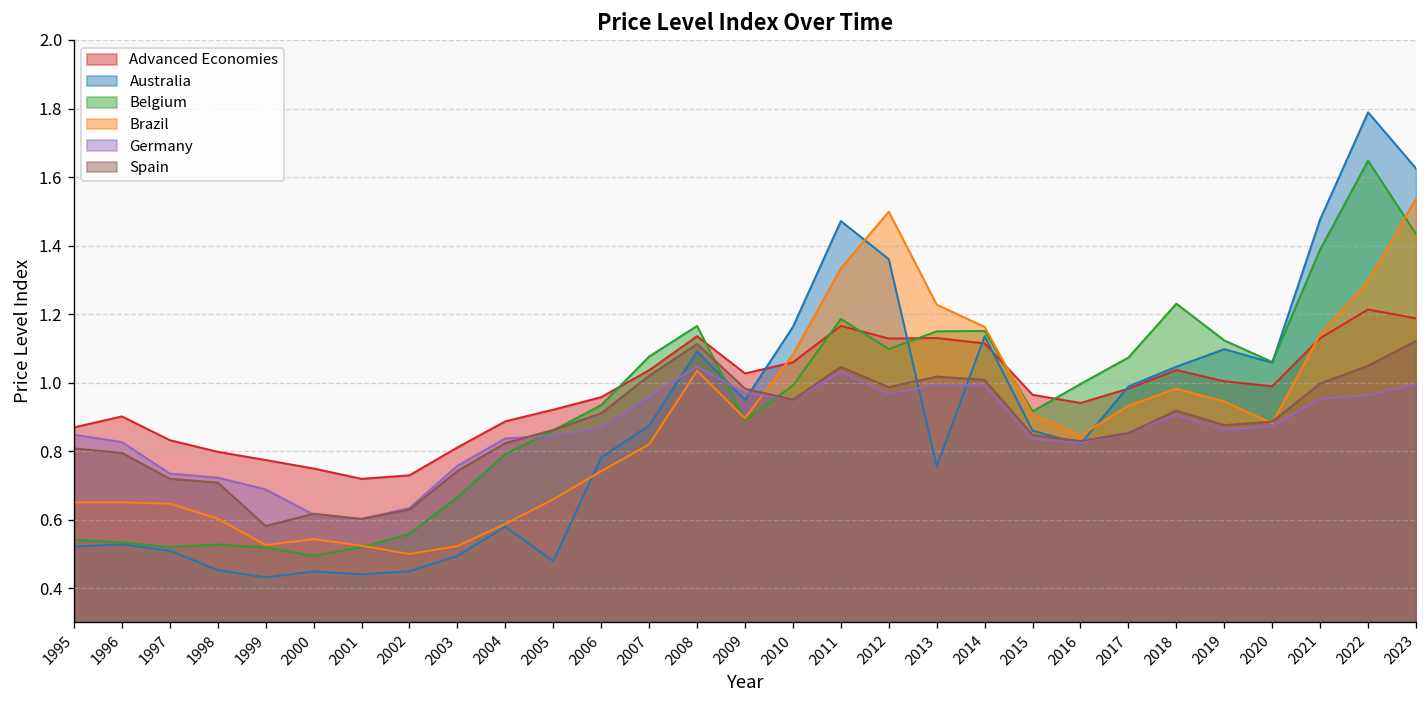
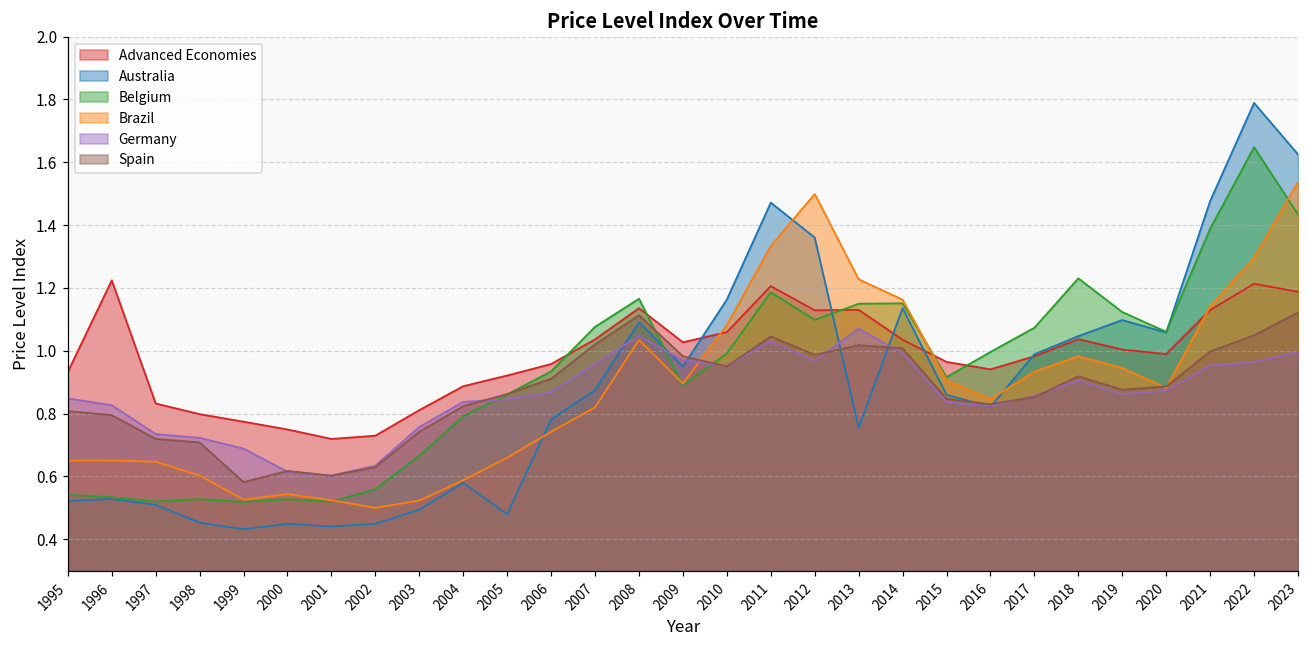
  {
    "Advanced Economies": {
-     "1995": 0.87,
-     "1996": 0.90,
+     "1995": 0.93,
+     "1996": 1.22,
      "1997": 0.83,
      "1998": 0.80,
      "1999": 0.77,
      "2000": 0.75,
      "2001": 0.72,
      "2002": 0.73,
      "2003": 0.81,
      "2004": 0.89,
      "2005": 0.92,
      "2006": 0.96,
      "2007": 1.04,
      "2008": 1.14,
      "2009": 1.03,
      "2010": 1.06,
-     "2011": 1.17,
+     "2011": 1.21,
      "2012": 1.13,
      "2013": 1.13,
-     "2014": 1.11,
+     "2014": 1.04,
      "2015": 0.96,
      "2016": 0.94,
      "2018": 1.04,
      "2019": 1.00,
      "2020": 0.99,
      "2021": 1.13,
      "2022": 1.21,
      "2023": 1.19
    },
    "Australia": {
      "1995": 0.52,
      "1997": 0.51,
      "1998": 0.45,
      "1999": 0.43,
      "2000": 0.45,
      "2001": 0.44,
      "2002": 0.45,
      "2003": 0.49,
      "2005": 0.48,
      "2006": 0.78,
      "2007": 0.87,
      "2008": 1.09,
      "2009": 0.95,
      "2010": 1.16,
      "2011": 1.47,
      "2012": 1.36,
      "2013": 0.76,
      "2014": 1.14,
      "2015": 0.86,
      "2018": 1.05,
      "2019": 1.10,
      "2021": 1.48,
      "2022": 1.79,
      "2023": 1.63
    },
    "Belgium": {
      "1995": 0.54,
      "1997": 0.52,
      "1998": 0.53,
-     "2000": 0.49,
+     "2000": 0.53,
      "2002": 0.56,
      "2003": 0.67,
      "2004": 0.79,
      "2006": 0.93,
      "2007": 1.08,
      "2008": 1.17,
      "2010": 0.99,
      "2011": 1.19,
      "2012": 1.10,
      "2013": 1.15,
      "2014": 1.15,
      "2015": 0.92,
      "2016": 1.00,
      "2017": 1.07,
      "2018": 1.23,
      "2019": 1.12,
      "2021": 1.39,
      "2022": 1.65,
      "2023": 1.43
    },
    "Brazil": {
      "1995": 0.65,
      "1996": 0.65,
      "1997": 0.65,
      "1998": 0.60,
      "2000": 0.54,
      "2002": 0.50,
      "2003": 0.52,
      "2005": 0.66,
      "2006": 0.74,
      "2007": 0.82,
      "2008": 1.03,
      "2010": 1.08,
      "2011": 1.33,
      "2012": 1.50,
      "2013": 1.23,
      "2014": 1.16,
      "2015": 0.91,
      "2016": 0.85,
      "2017": 0.93,
      "2018": 0.98,
      "2019": 0.94,
      "2021": 1.14,
      "2022": 1.30,
      "2023": 1.54
    },
    "Germany": {
      "1995": 0.85,
      "1996": 0.83,
      "1997": 0.73,
      "1998": 0.72,
      "1999": 0.69,
      "2003": 0.76,
      "2004": 0.84,
      "2005": 0.85,
      "2006": 0.87,
      "2007": 0.96,
      "2008": 1.05,
      "2009": 0.97,
      "2011": 1.03,
      "2012": 0.97,
-     "2013": 0.99,
+     "2013": 1.07,
      "2014": 0.99,
      "2015": 0.84,
      "2018": 0.91,
      "2019": 0.86,
      "2021": 0.95,
      "2022": 0.96,
      "2023": 1.00
    },
    "Spain": {
      "1995": 0.81,
      "1996": 0.79,
      "1997": 0.72,
      "1998": 0.71,
      "1999": 0.58,
      "2003": 0.74,
      "2004": 0.82,
      "2006": 0.91,
      "2007": 1.02,
      "2008": 1.11,
      "2009": 0.98,
      "2011": 1.05,
      "2012": 0.99,
      "2013": 1.02,
      "2014": 1.01,
      "2015": 0.85,
      "2018": 0.92,
      "2019": 0.88,
      "2021": 1.00,
      "2022": 1.05,
      "2023": 1.12
    }
  }
